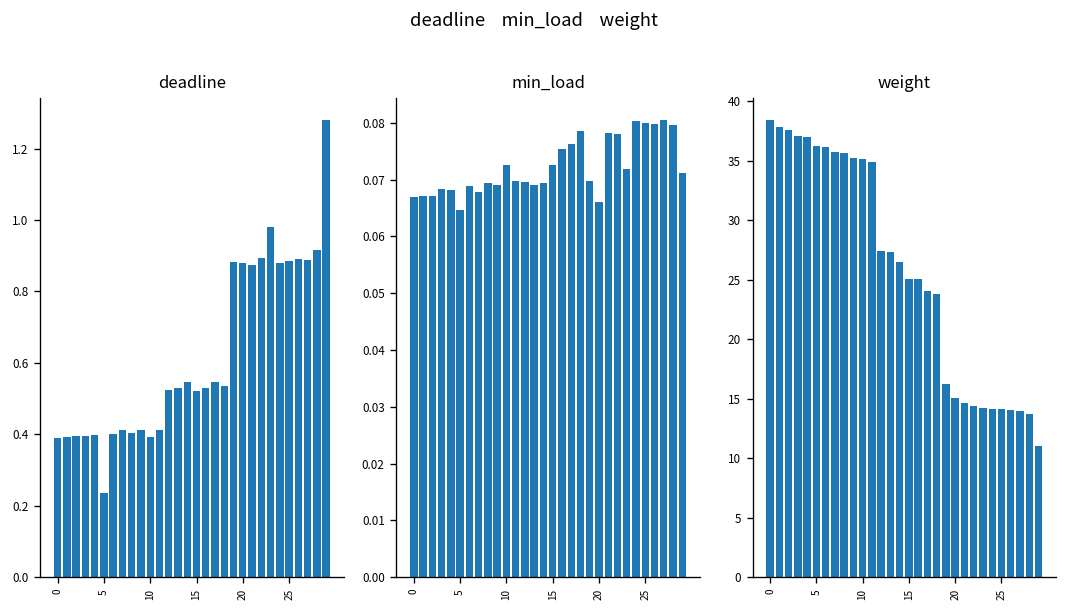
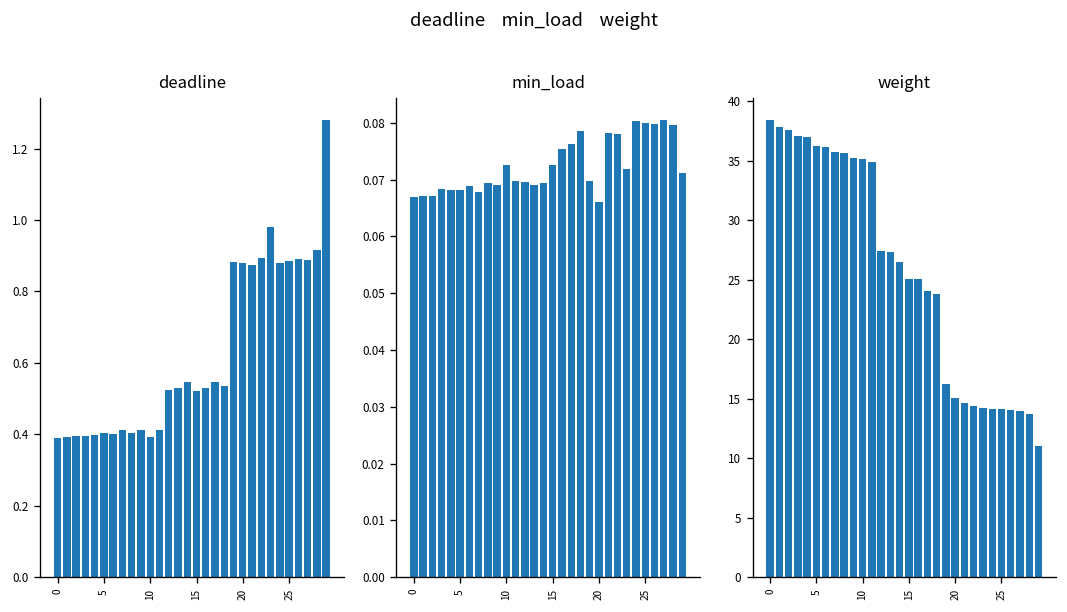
  {
    "deadline": {
      "0": 0.39,
-     "5": 0.24,
+     "5": 0.40,
      "10": 0.39,
      "15": 0.52,
      "20": 0.88,
      "25": 0.89
    },
    "min_load": {
      "0": 0.067,
-     "5": 0.065,
+     "5": 0.068,
      "10": 0.072,
      "15": 0.072,
      "20": 0.066,
      "25": 0.080
    },
    "weight": {
      "0": 38,
      "5": 36,
      "10": 35,
      "15": 25,
      "20": 15,
      "25": 14
    }
  }
